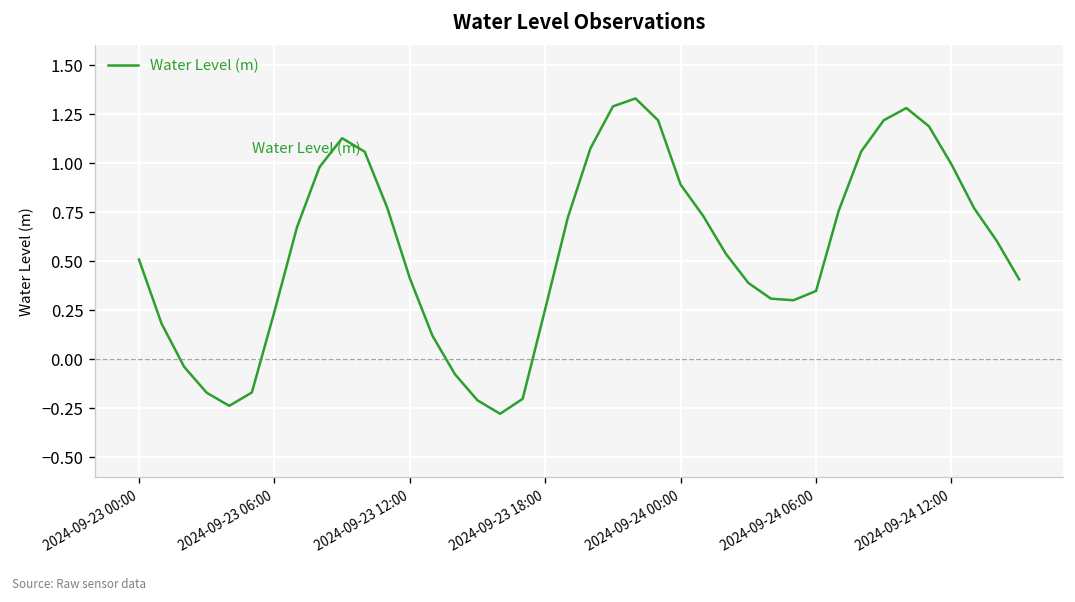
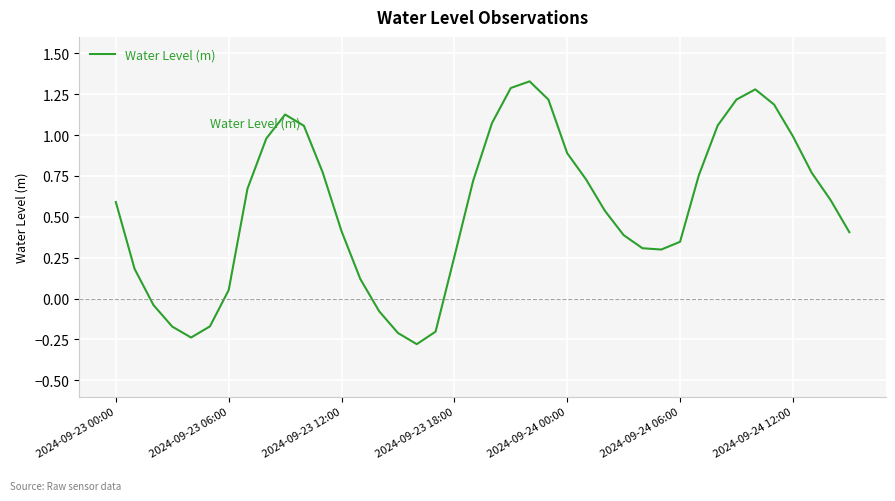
  {
-   "2024-09-23 00:00": 0.51,
-   "2024-09-23 06:00": 0.24,
+   "2024-09-23 00:00": 0.59,
+   "2024-09-23 06:00": 0.05,
    "2024-09-23 12:00": 0.41,
    "2024-09-23 18:00": 0.26,
    "2024-09-24 00:00": 0.89,
    "2024-09-24 06:00": 0.35,
    "2024-09-24 12:00": 0.99
  }
